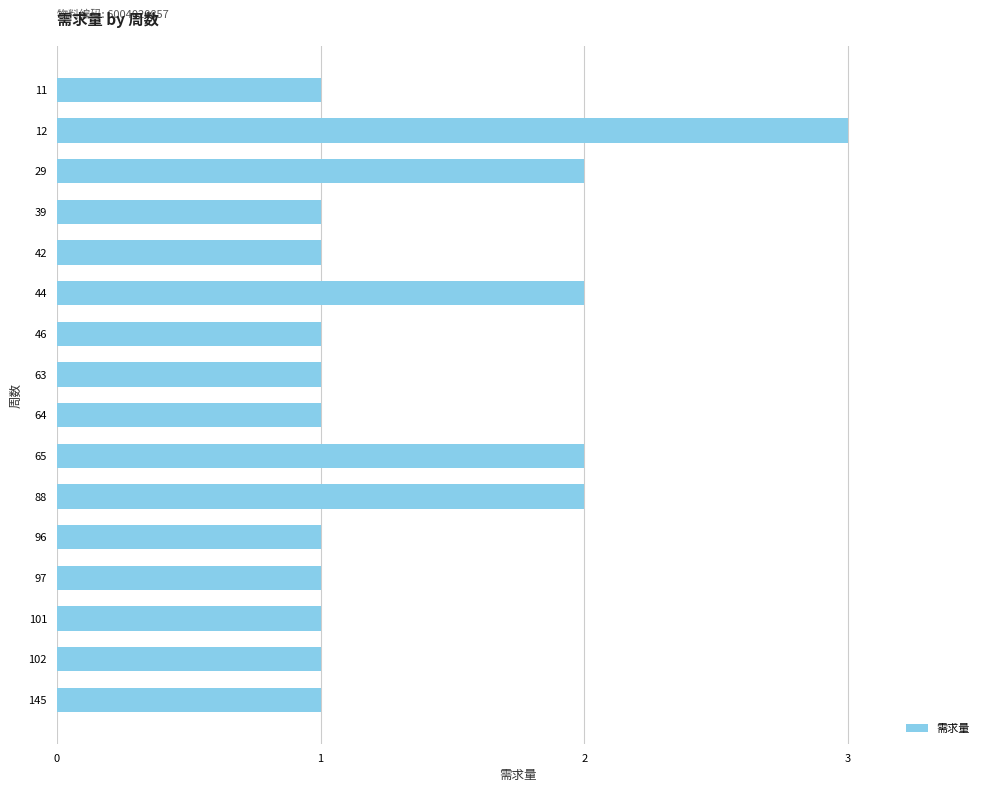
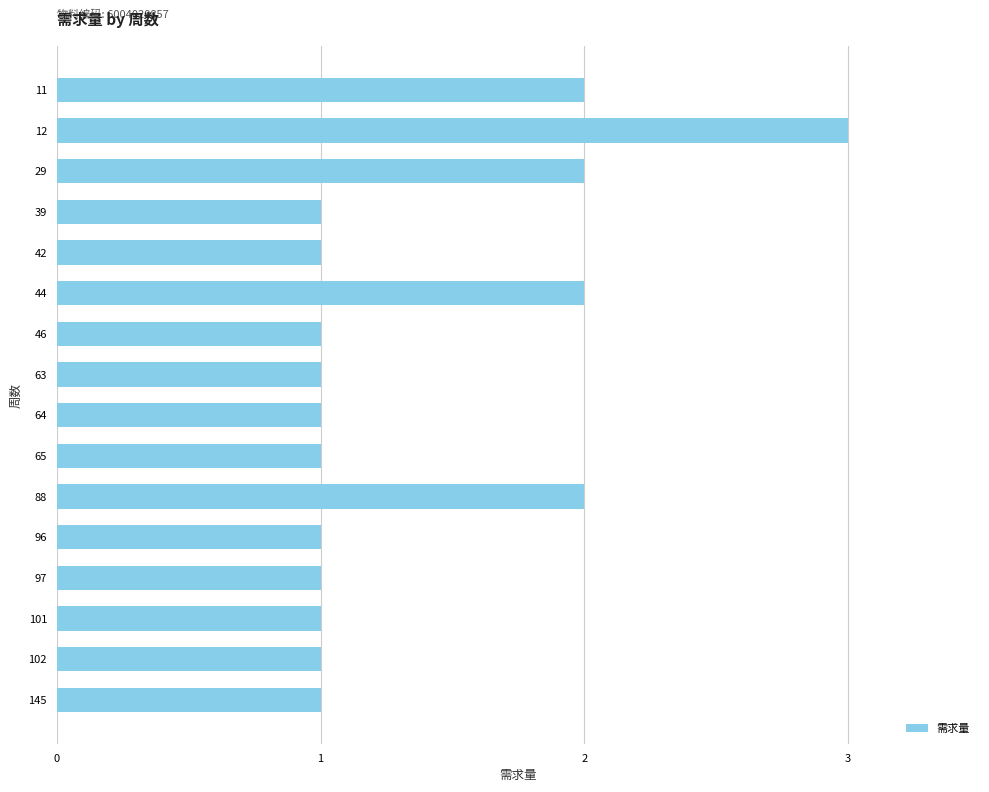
  {
-   "11": 1,
+   "11": 2,
    "12": 3,
    "29": 2,
    "39": 1,
    "42": 1,
    "44": 2,
    "46": 1,
    "63": 1,
    "64": 1,
-   "65": 2,
+   "65": 1,
    "88": 2,
    "96": 1,
    "97": 1,
    "101": 1,
    "102": 1,
    "145": 1
  }
